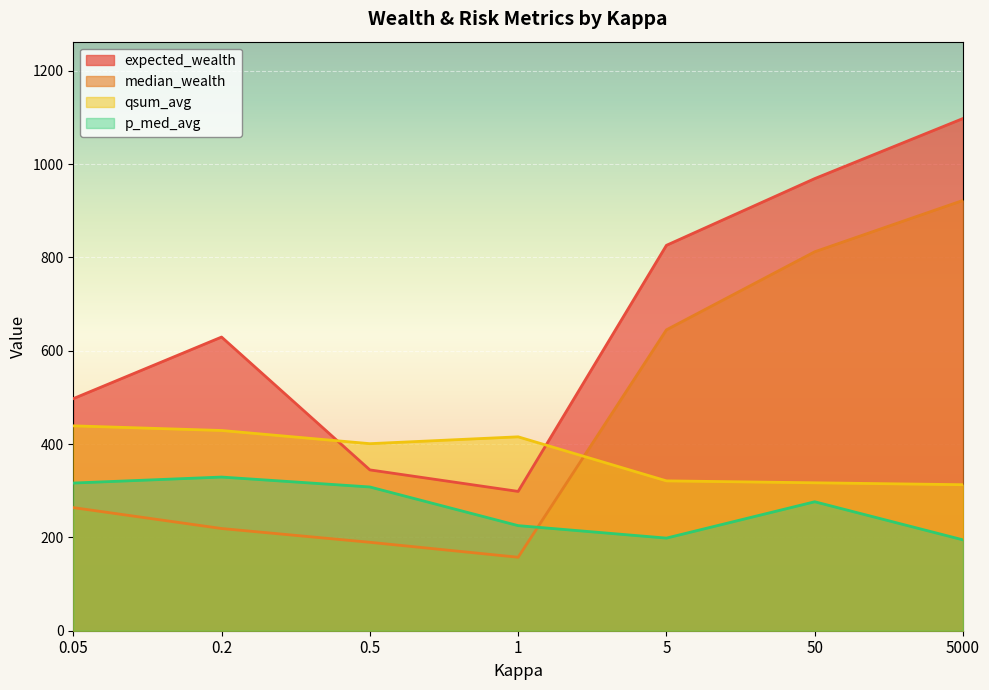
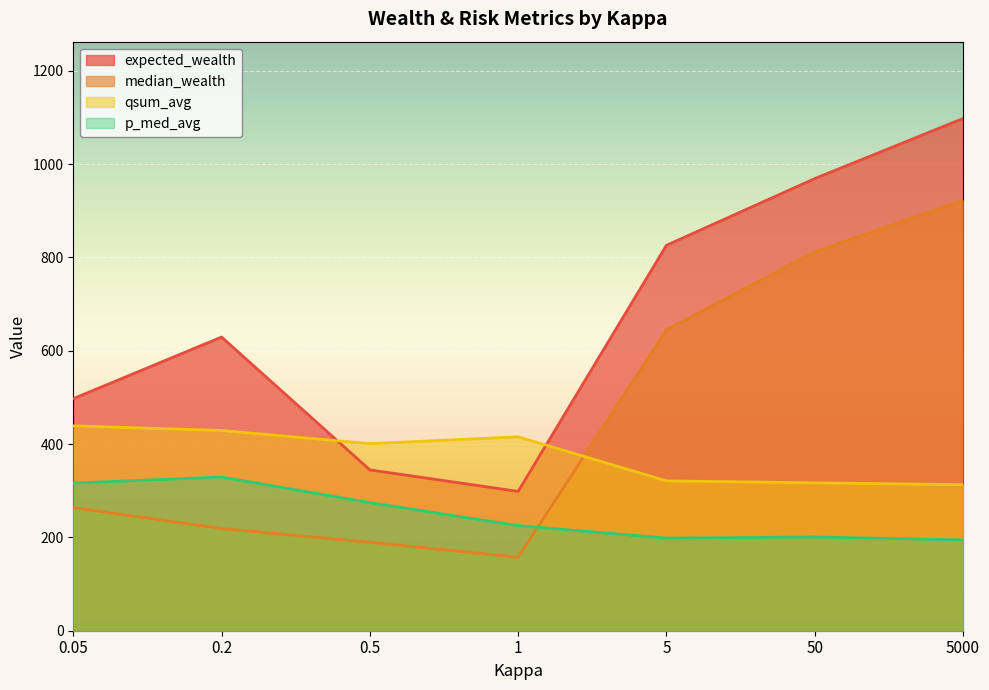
  {
    "qsum_avg": {
      "0.05": 440,
      "0.2": 430,
      "0.5": 400,
      "1": 420,
      "5": 320,
      "50": 320,
      "5000": 310
    },
    "p_med_avg": {
      "0.05": 320,
      "0.2": 330,
-     "0.5": 310,
+     "0.5": 270,
      "1": 230,
      "5": 200,
-     "50": 280,
+     "50": 200,
      "5000": 190
    }
  }
